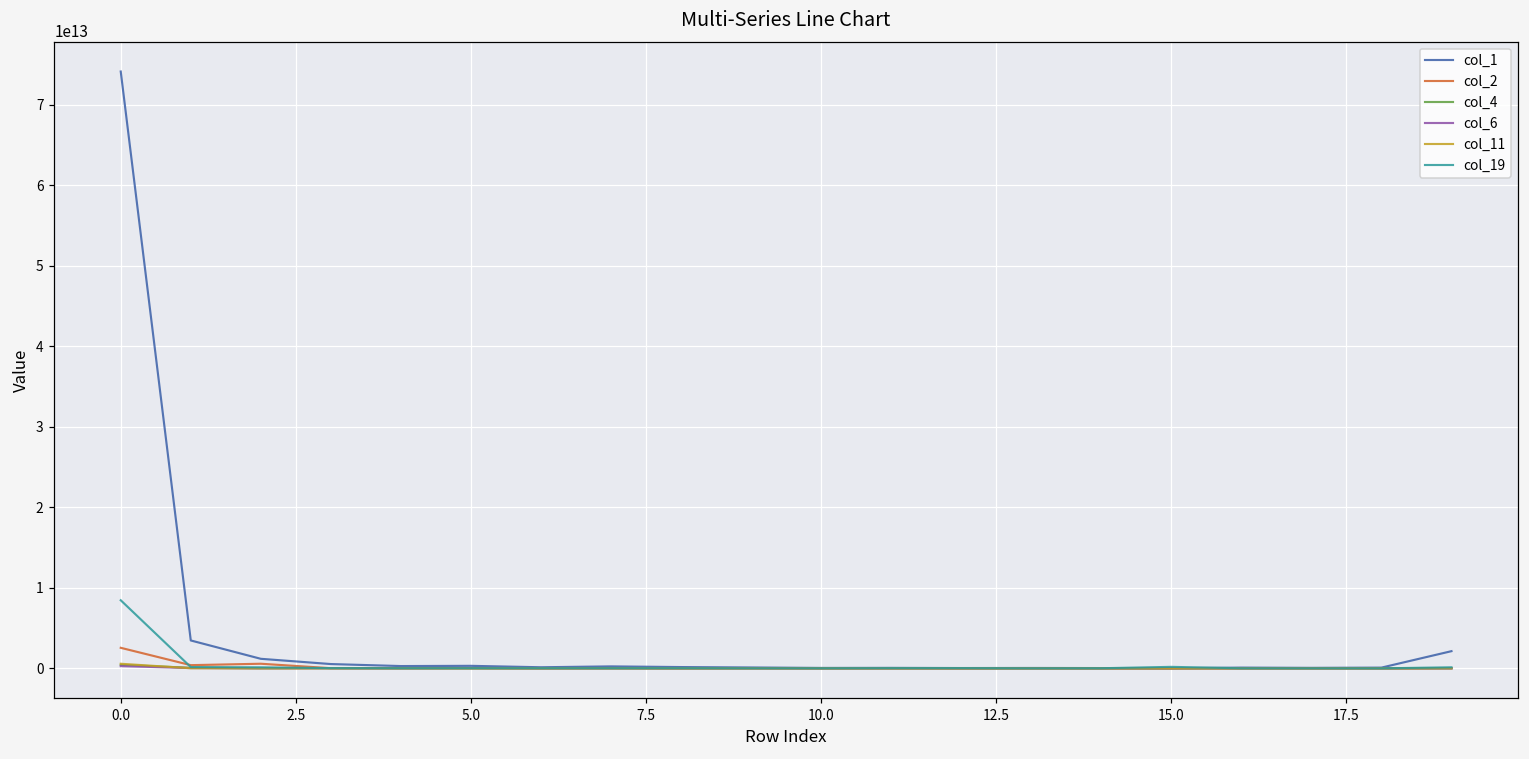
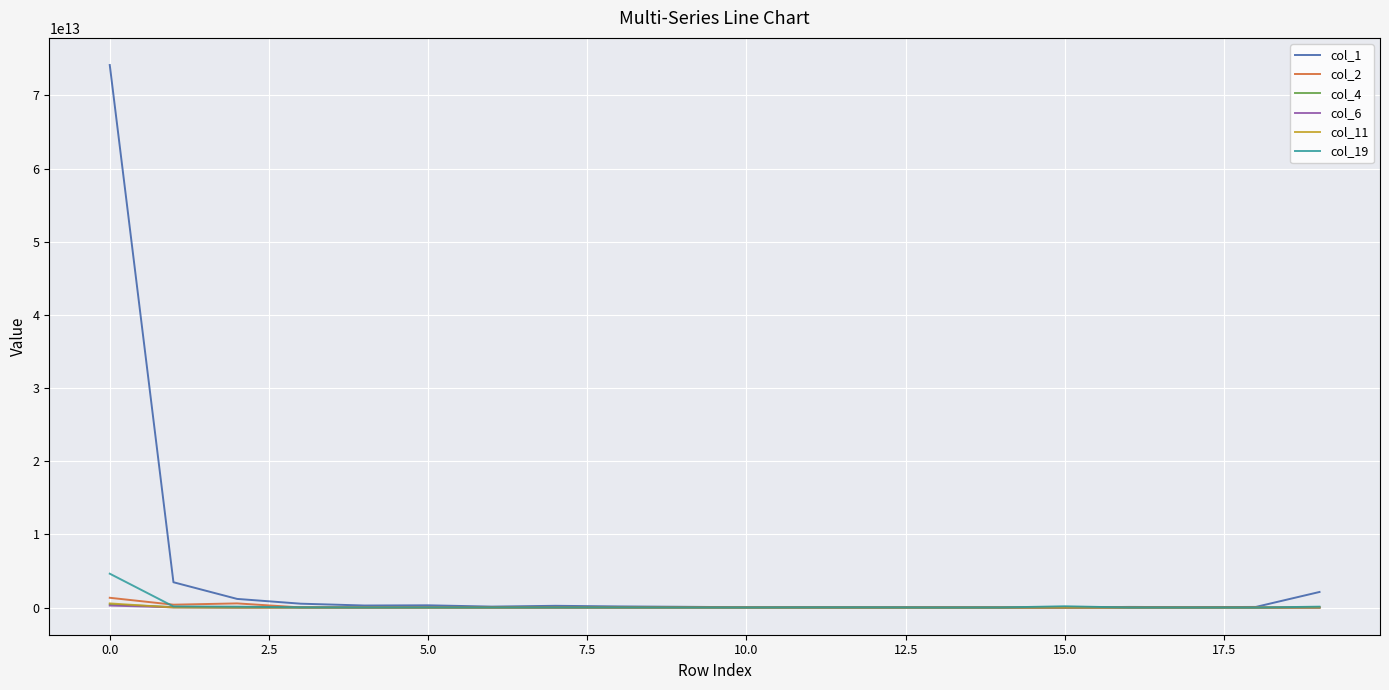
  {
    "col_1": {
      "0.0": 74000000000000
    },
    "col_2": {
-     "0.0": 3000000000000
+     "0.0": 1000000000000
    },
    "col_19": {
-     "0.0": 8000000000000
+     "0.0": 5000000000000
    }
  }
